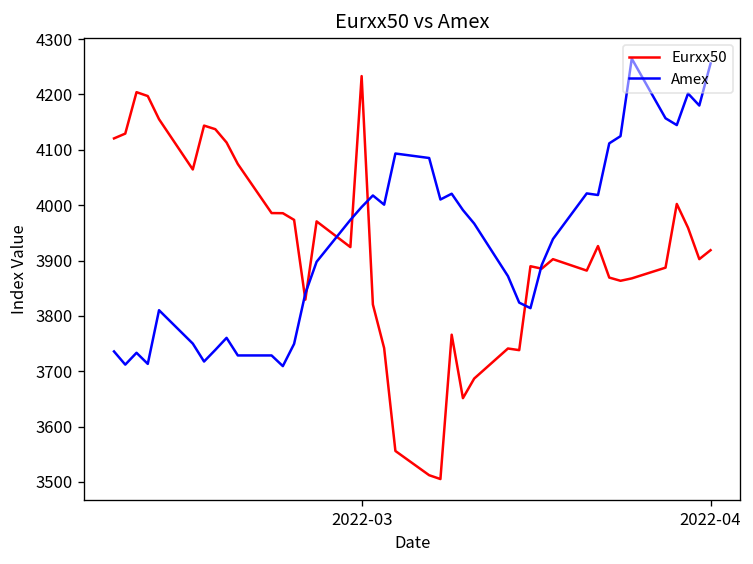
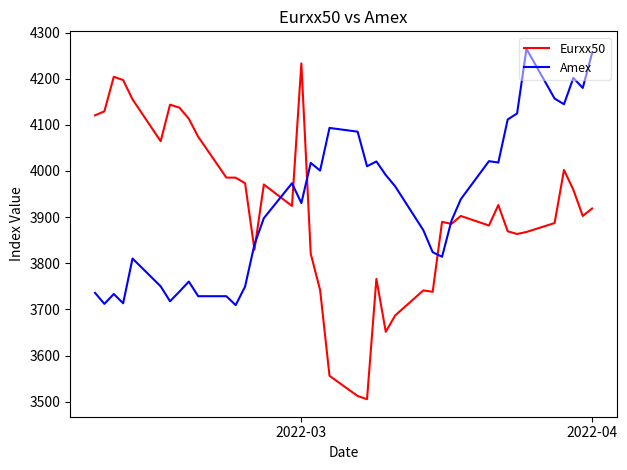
  {
    "Eurxx50": {
      "2022-03": 4230,
      "2022-04": 3920
    },
    "Amex": {
-     "2022-03": 4000
+     "2022-03": 3930
    }
  }
